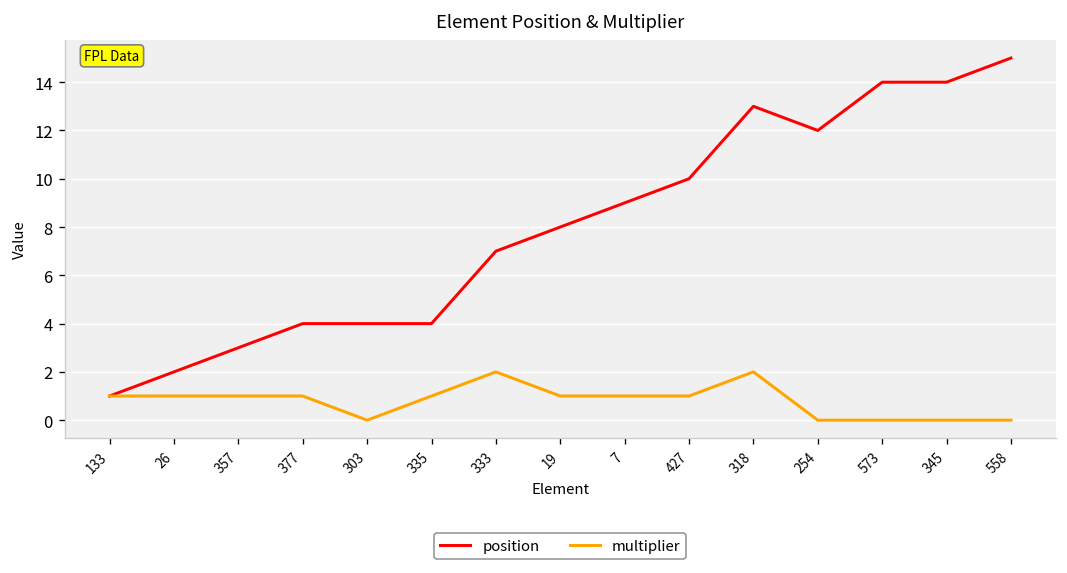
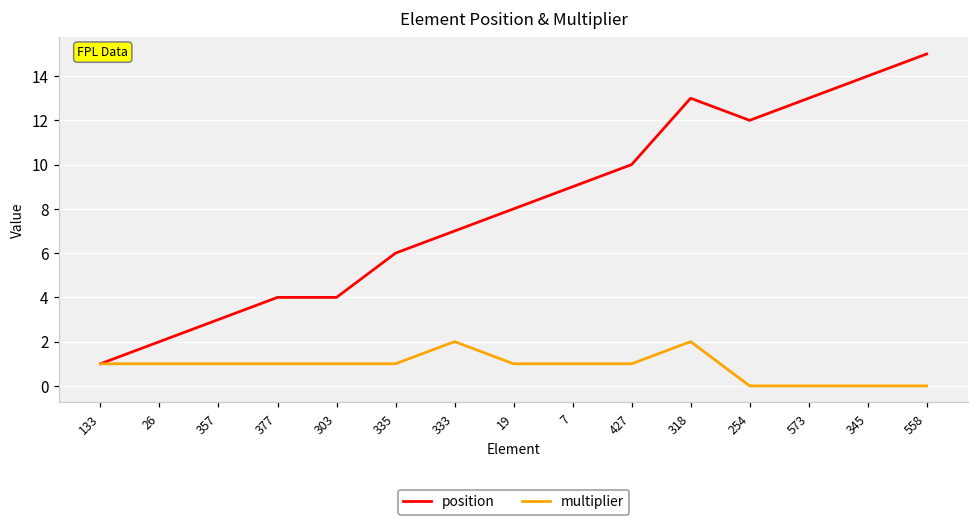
  {
    "position": {
      "26": 2,
      "357": 3,
      "377": 4,
      "303": 4,
-     "335": 4,
+     "335": 6,
      "333": 7,
      "19": 8,
      "7": 9,
      "427": 10,
      "318": 13,
      "254": 12,
-     "573": 14,
+     "573": 13,
      "345": 14,
      "558": 15
    },
    "multiplier": {
      "26": 1,
      "357": 1,
      "377": 1,
-     "303": 0,
+     "303": 1,
      "335": 1,
      "333": 2,
      "19": 1,
      "7": 1,
      "427": 1,
      "318": 2,
      "254": 0,
      "573": 0,
      "345": 0,
      "558": 0
    }
  }
